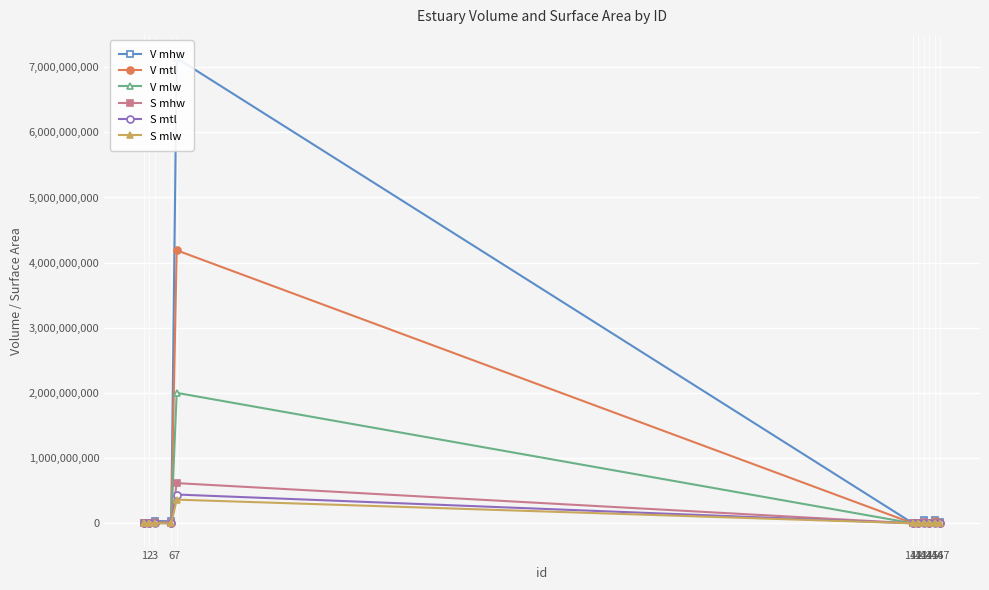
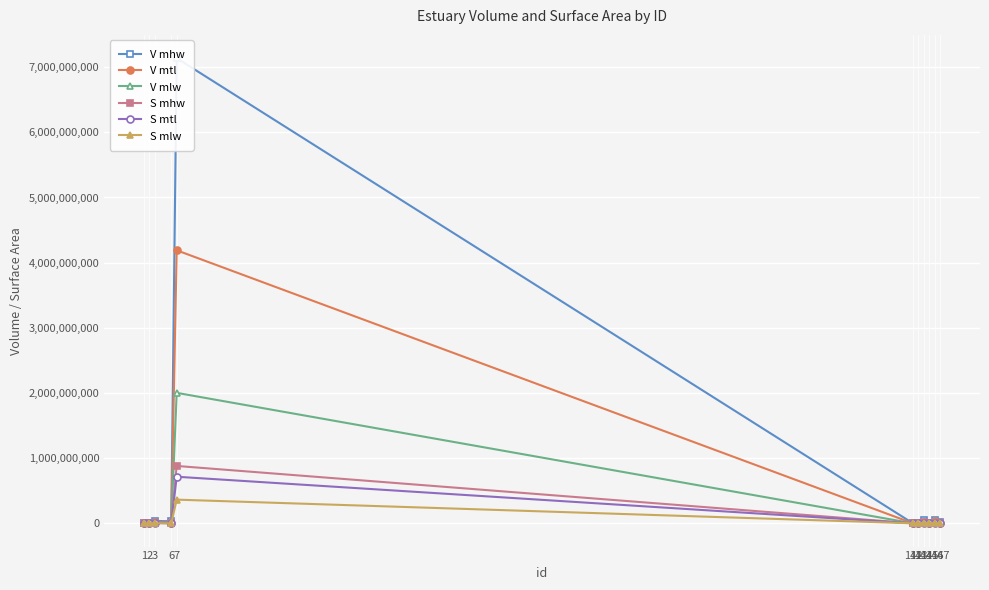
  {
    "V mlw": {
      "7": "2,000,000,000"
    },
    "S mhw": {
-     "7": "600,000,000"
+     "7": "900,000,000"
    },
    "S mtl": {
-     "7": "400,000,000"
+     "7": "700,000,000"
    }
  }
